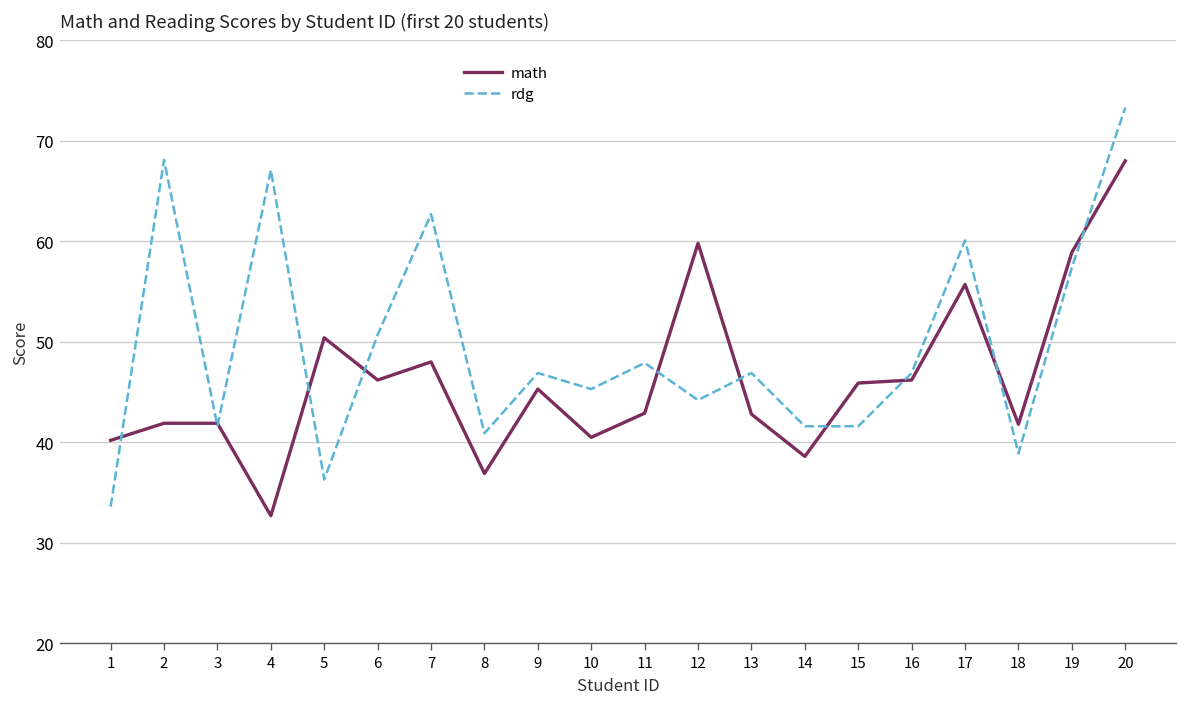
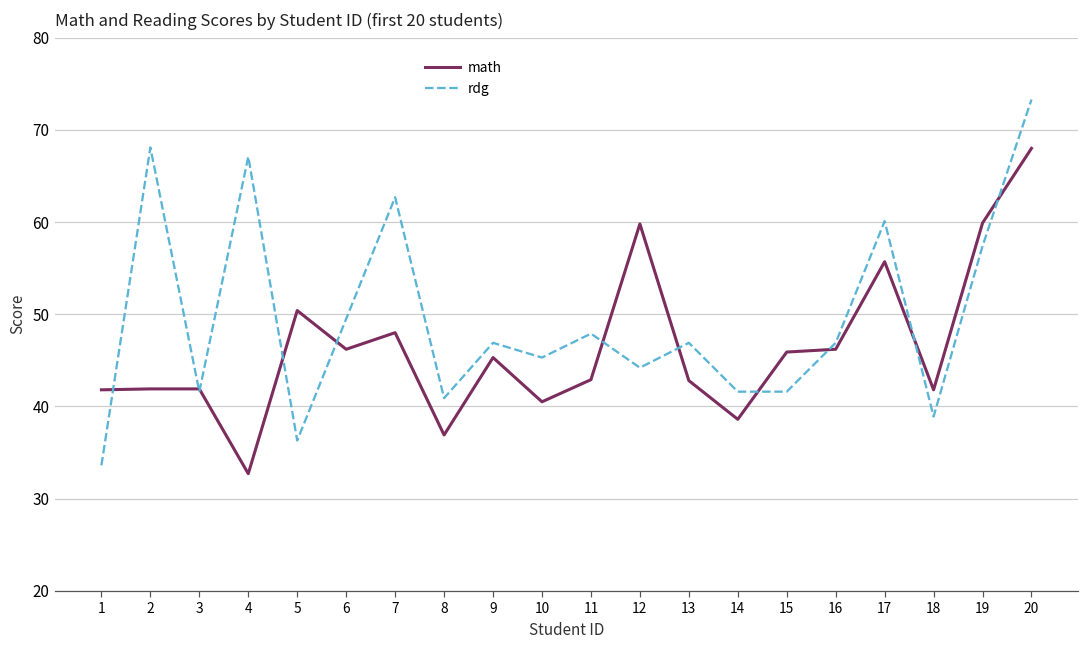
  {
    "math": {
-     "1": 40,
+     "1": 42,
      "2": 42,
      "3": 42,
      "4": 33,
      "5": 50,
      "6": 46,
      "7": 48,
      "8": 37,
      "9": 45,
      "10": 41,
      "11": 43,
      "12": 60,
      "13": 43,
      "14": 39,
      "15": 46,
      "16": 46,
      "17": 56,
      "18": 42,
-     "19": 59,
+     "19": 60,
      "20": 68
    },
    "rdg": {
      "1": 34,
      "2": 68,
      "3": 42,
      "4": 67,
      "5": 36,
-     "6": 51,
+     "6": 50,
      "7": 63,
      "8": 41,
      "9": 47,
      "10": 45,
      "11": 48,
      "12": 44,
      "13": 47,
      "14": 42,
      "15": 42,
      "16": 47,
      "17": 60,
      "18": 39,
      "19": 57,
      "20": 73
    }
  }
